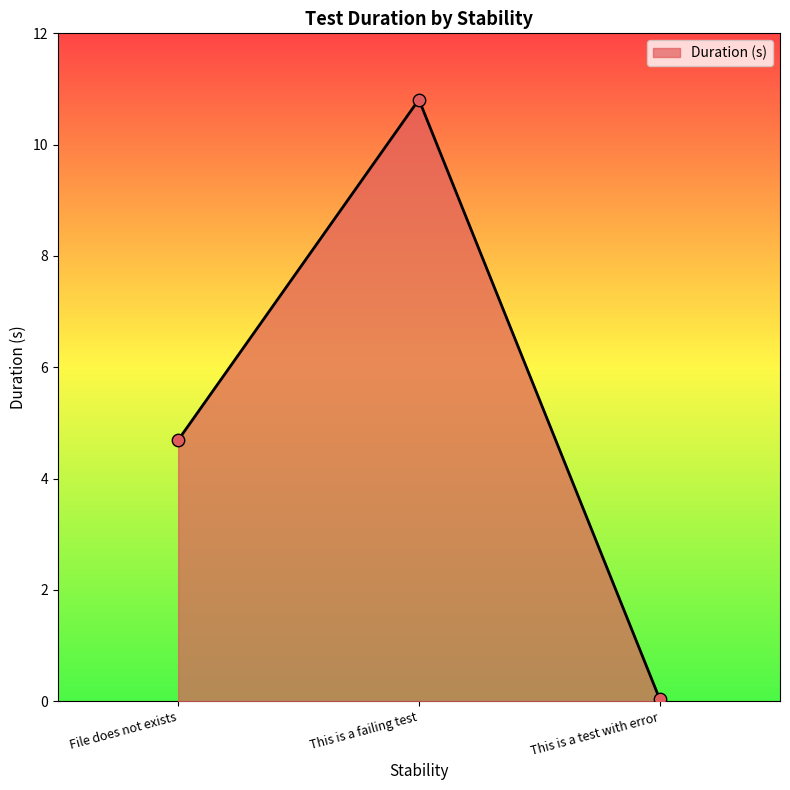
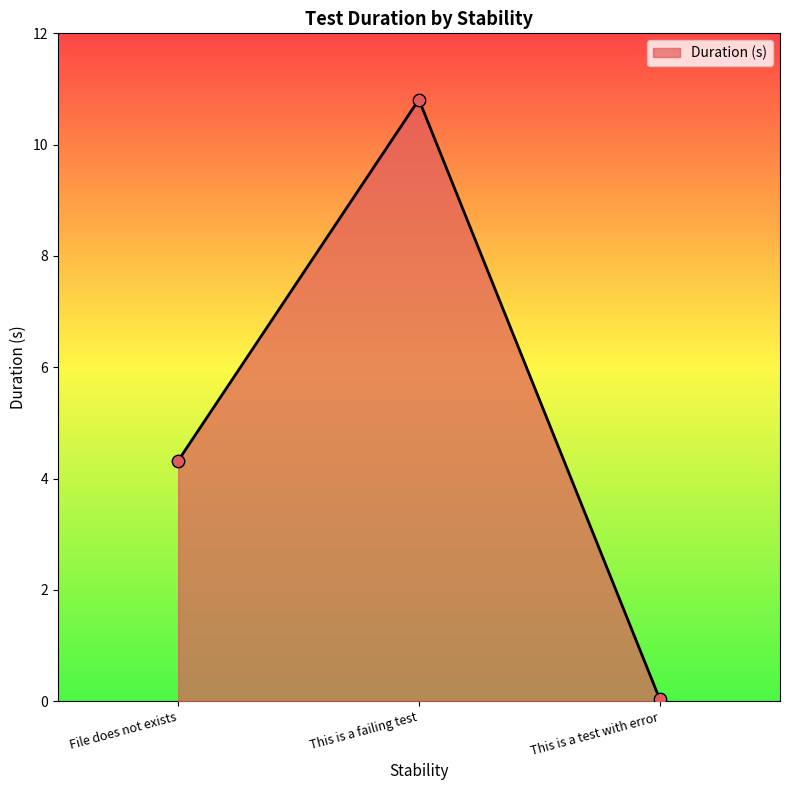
  {
-   "File does not exists": 4.7,
+   "File does not exists": 4.3,
    "This is a failing test": 10.8,
    "This is a test with error": 0.0
  }
